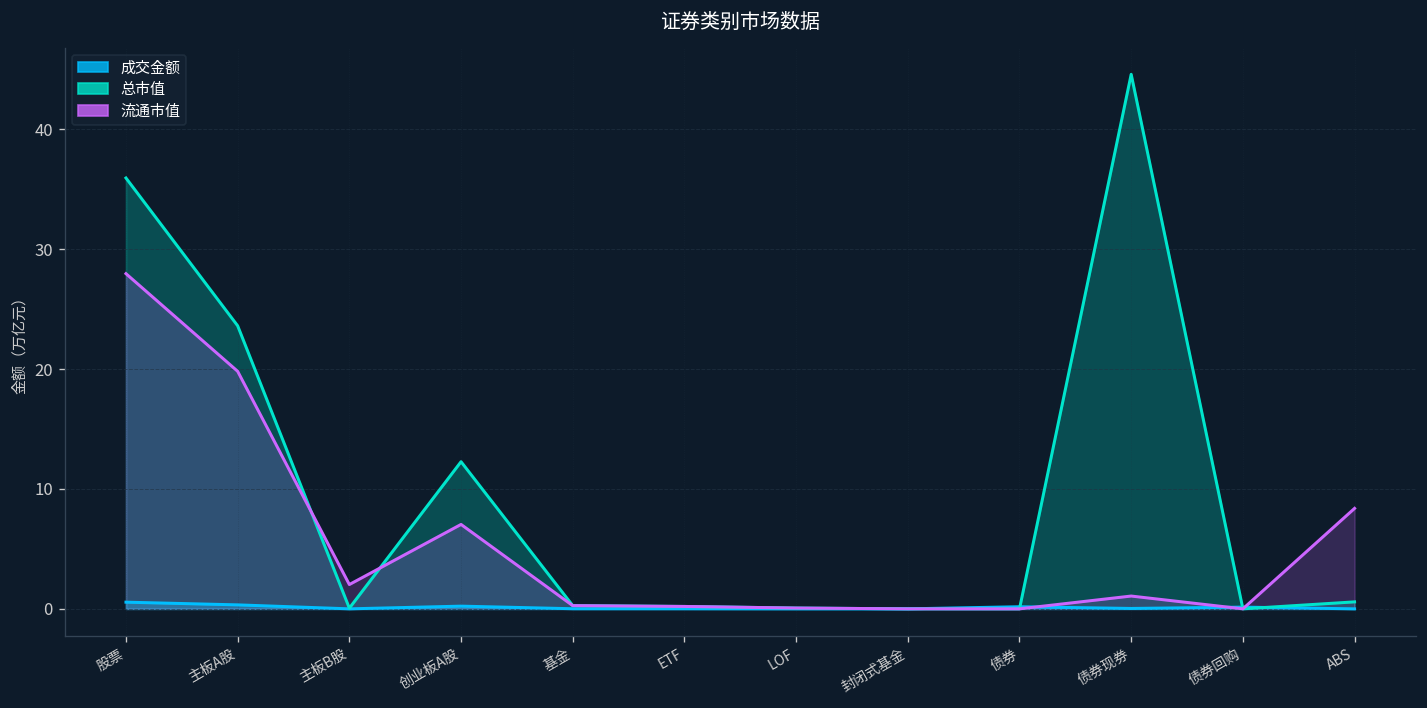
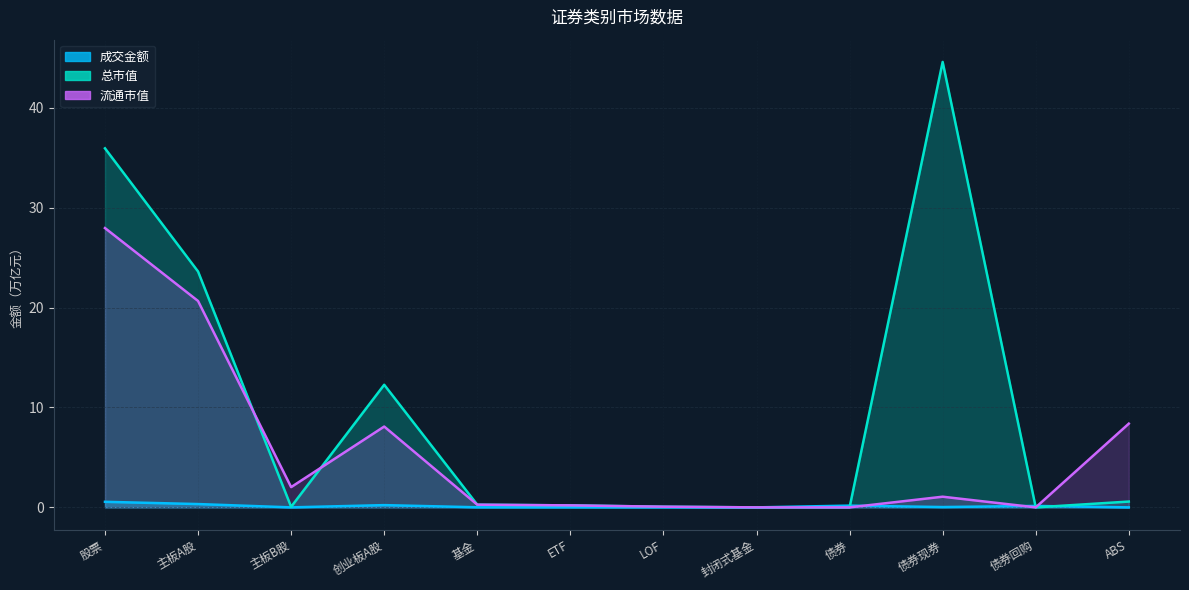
  {
    "流通市值": {
      "股票": 28,
-     "主板A股": 20,
+     "主板A股": 21,
      "主板B股": 2,
-     "创业板A股": 7,
+     "创业板A股": 8,
      "债券现券": 1,
      "ABS": 8
    }
  }
